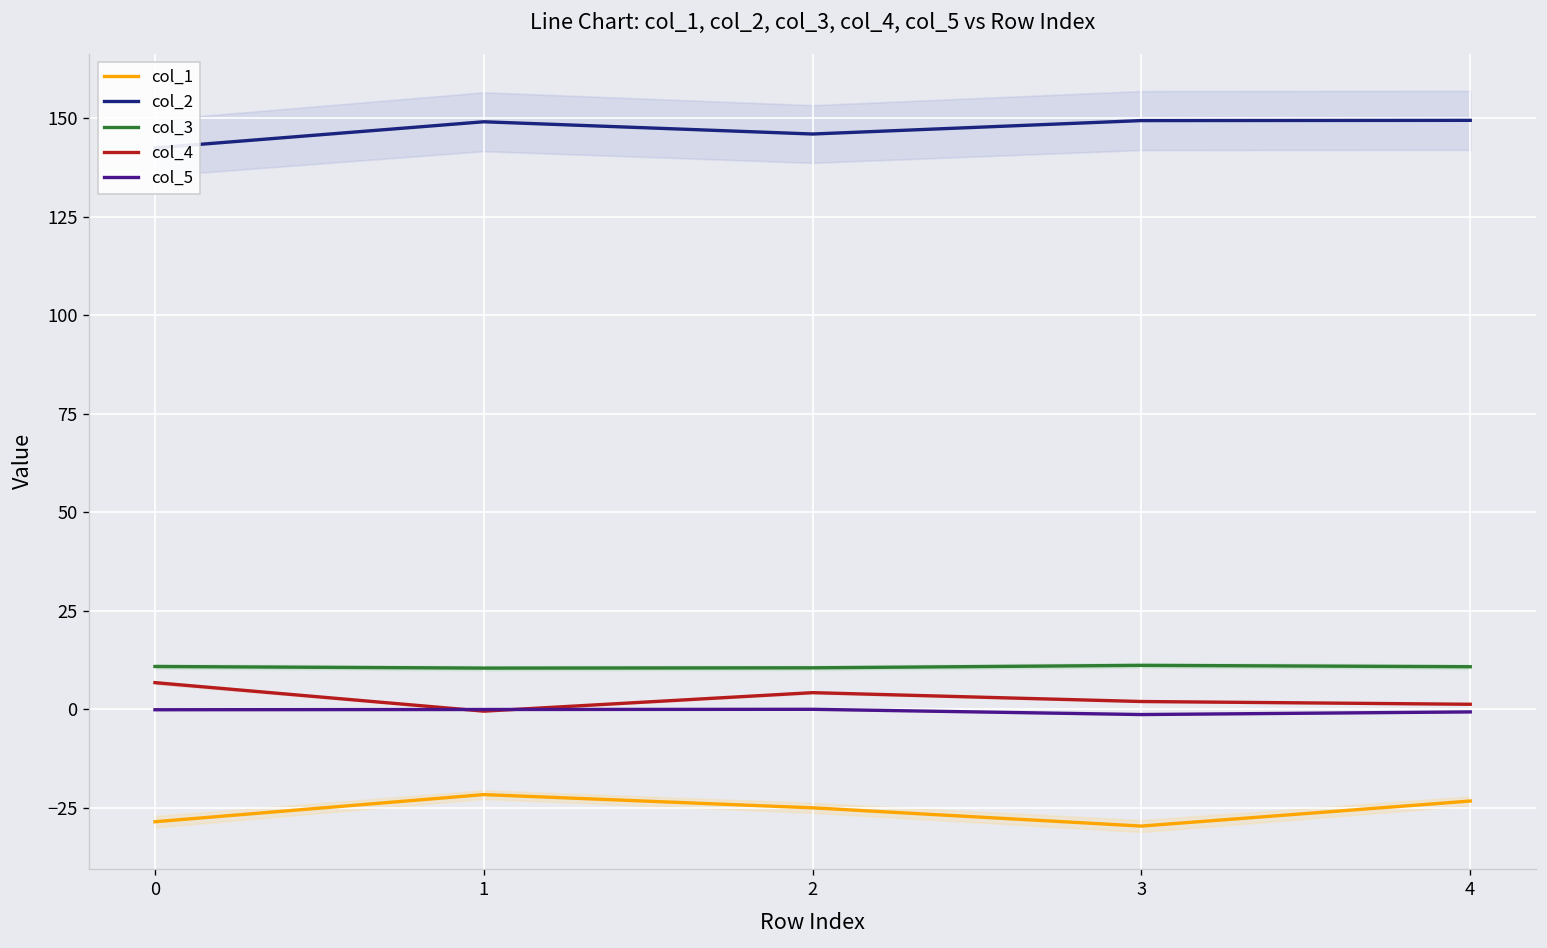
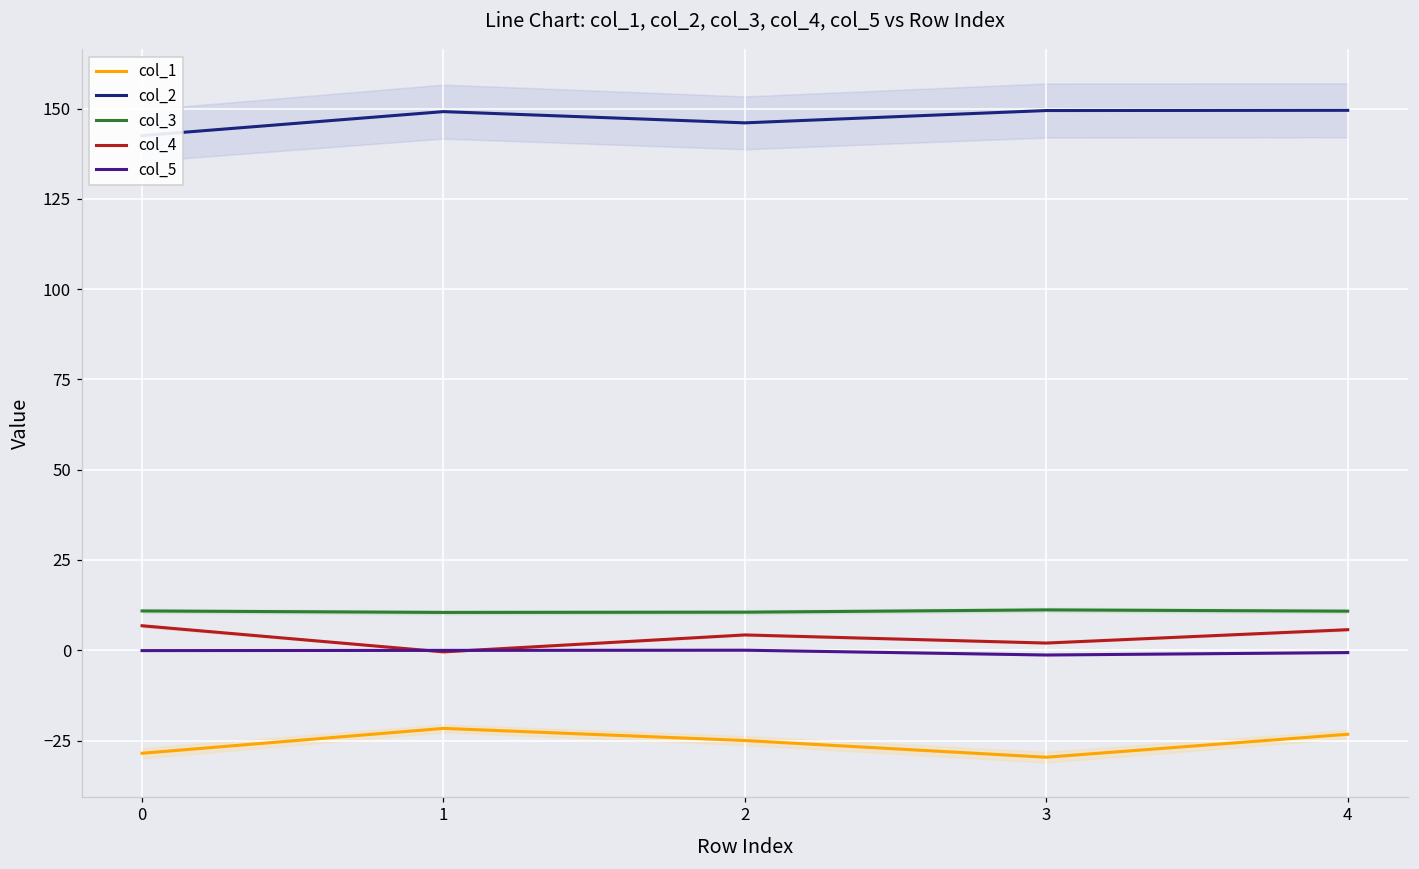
  {
    "col_1": {
      "0": -29,
      "1": -22,
      "2": -25,
      "3": -30,
      "4": -23
    },
    "col_4": {
-     "4": 1
+     "4": 6
    }
  }
